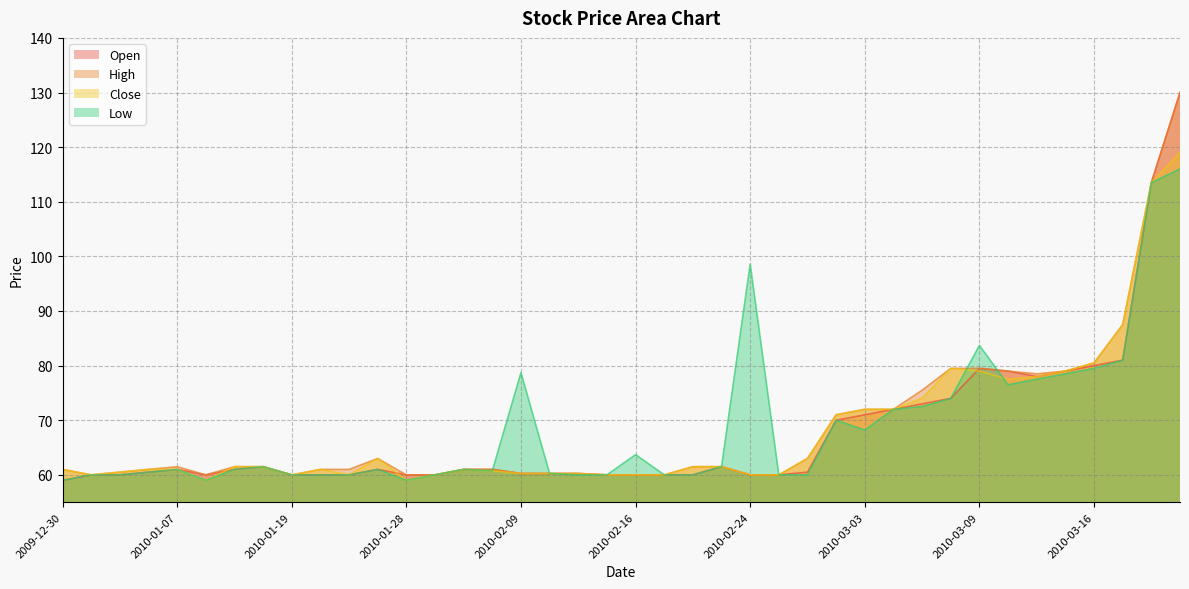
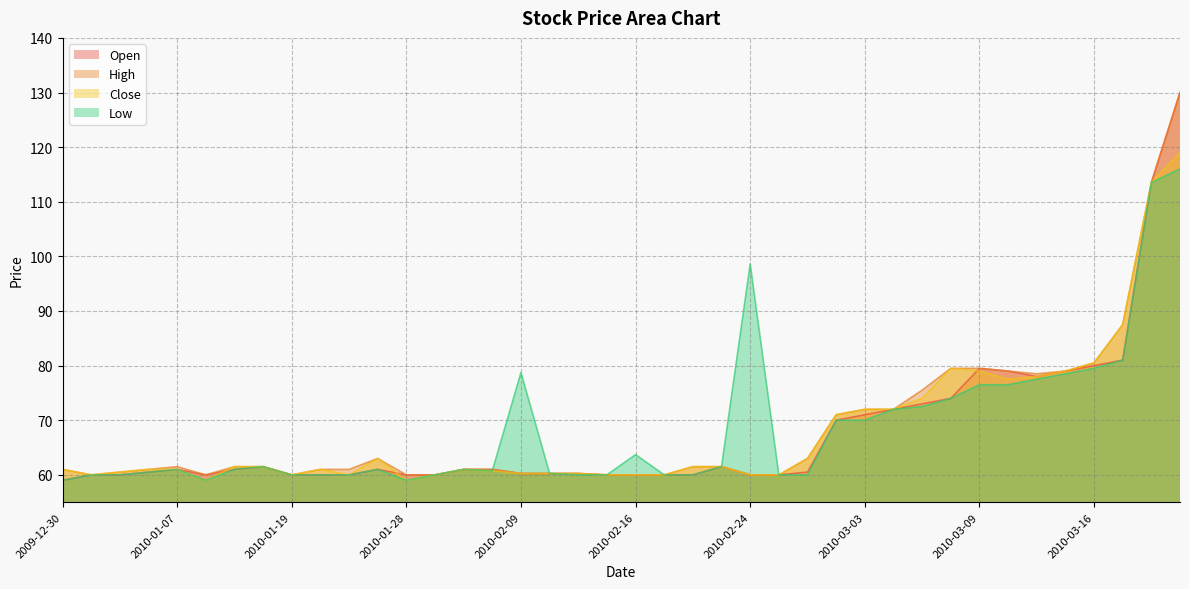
  {
    "Low": {
      "2010-02-09": 79,
      "2010-02-16": 64,
      "2010-02-24": 99,
-     "2010-03-03": 68,
-     "2010-03-09": 84,
+     "2010-03-03": 70,
+     "2010-03-09": 77,
      "2010-03-16": 80
    }
  }
